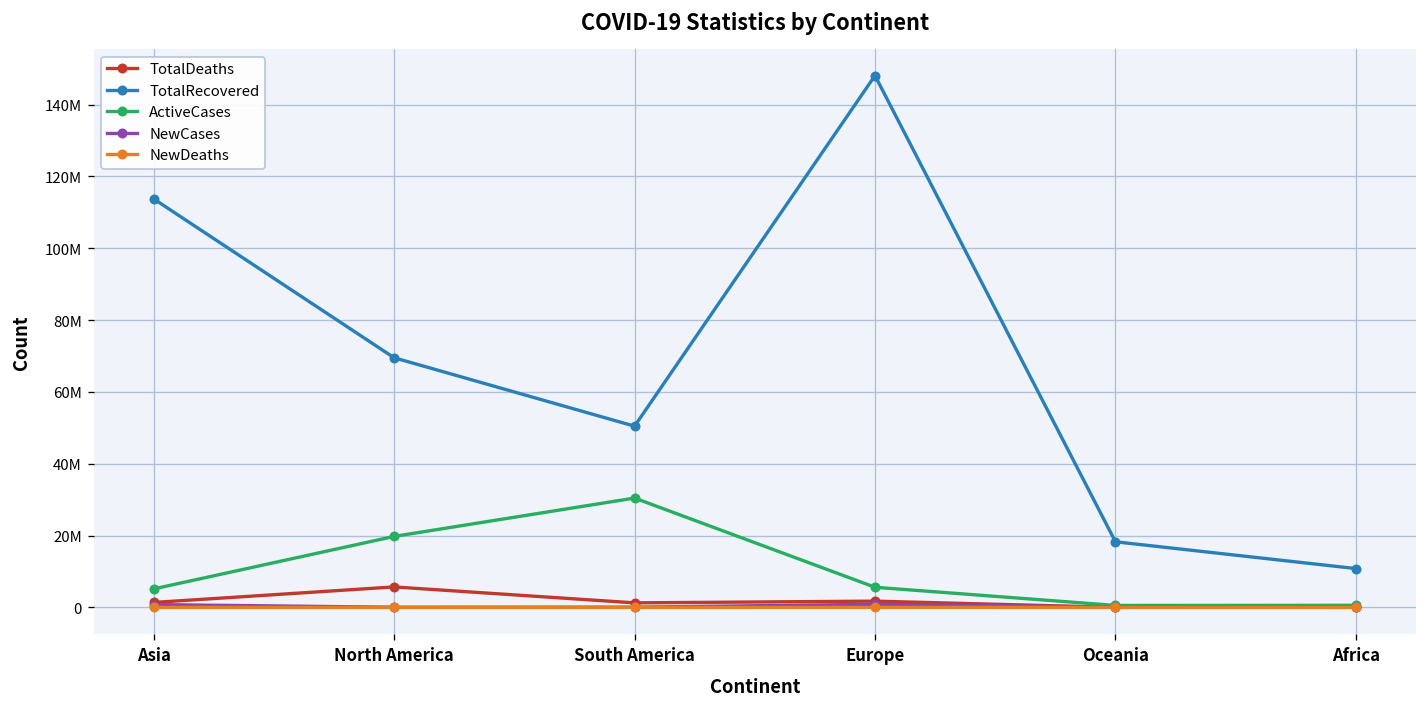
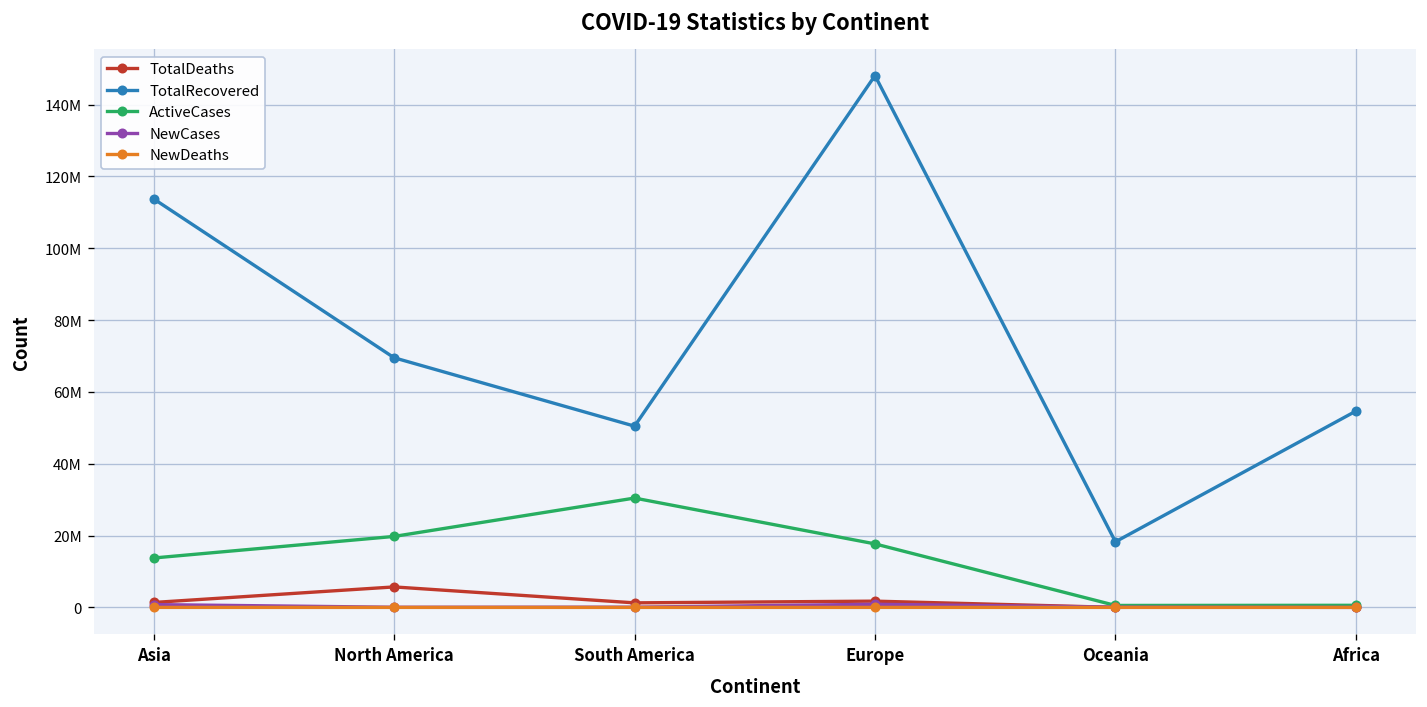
  {
    "TotalDeaths": {
      "North America": 6000000,
      "South America": 1000000,
      "Europe": 2000000
    },
    "TotalRecovered": {
      "Asia": 114000000,
      "North America": 70000000,
      "South America": 50000000,
      "Europe": 148000000,
      "Oceania": 18000000,
-     "Africa": 11000000
+     "Africa": 55000000
    },
    "ActiveCases": {
-     "Asia": 5000000,
+     "Asia": 14000000,
      "North America": 20000000,
      "South America": 30000000,
-     "Europe": 6000000
+     "Europe": 18000000
    },
    "NewCases": {
      "Europe": 1000000
    },
    "NewDeaths": {
      "Europe": 0
    }
  }
